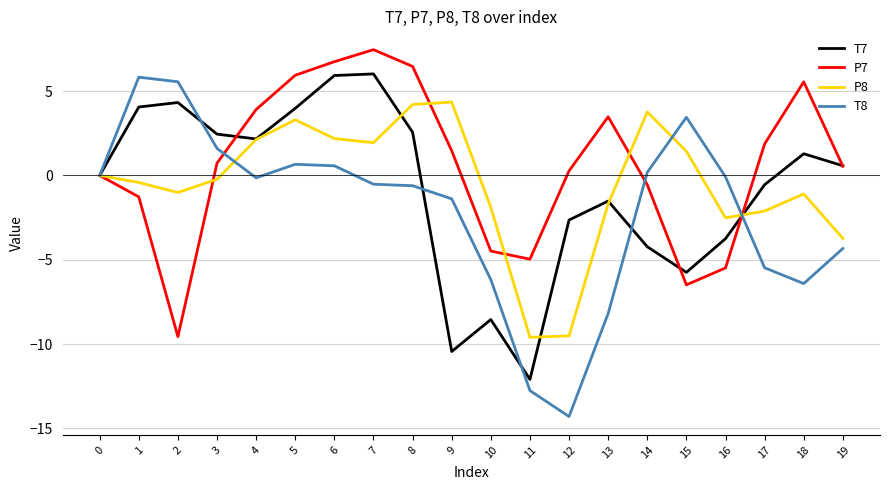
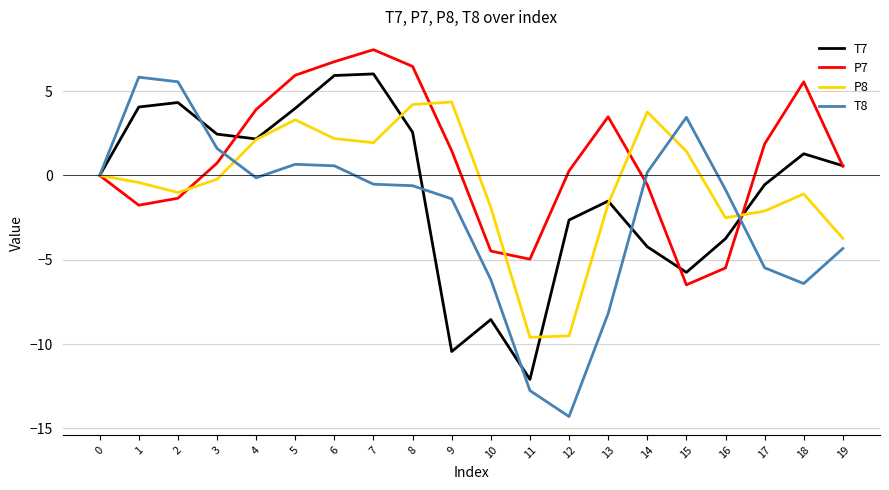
  {
    "T7": {
      "1": 4.1,
      "2": 4.3,
      "3": 2.4,
      "5": 4.0,
      "6": 5.9,
      "7": 6.0,
      "8": 2.6,
      "9": -10.4,
      "10": -8.5,
      "11": -12.1,
      "12": -2.6,
      "13": -1.5,
      "14": -4.2,
      "15": -5.7,
      "16": -3.7,
      "17": -0.6,
      "18": 1.3
    },
    "P7": {
-     "1": -1.3,
-     "2": -9.6,
+     "1": -1.8,
+     "2": -1.4,
      "3": 0.7,
      "4": 3.9,
      "5": 5.9,
      "6": 6.7,
      "7": 7.5,
      "8": 6.5,
      "9": 1.5,
      "10": -4.5,
      "11": -5.0,
      "12": 0.3,
      "13": 3.5,
      "14": -0.6,
      "15": -6.5,
      "16": -5.5,
      "17": 1.9,
      "18": 5.5
    },
    "P8": {
      "1": -0.4,
      "2": -1.0,
      "3": -0.2,
      "5": 3.3,
      "6": 2.2,
      "7": 1.9,
      "8": 4.2,
      "9": 4.4,
      "10": -1.9,
      "11": -9.6,
      "12": -9.5,
      "13": -1.7,
      "14": 3.8,
      "15": 1.4,
      "16": -2.5,
      "17": -2.1,
      "18": -1.1,
      "19": -3.7
    },
    "T8": {
      "1": 5.8,
      "2": 5.6,
      "3": 1.6,
      "4": -0.1,
      "5": 0.7,
      "6": 0.6,
      "7": -0.5,
      "8": -0.6,
      "9": -1.4,
      "10": -6.2,
      "11": -12.8,
      "12": -14.3,
      "13": -8.2,
      "14": 0.2,
      "15": 3.4,
-     "16": -0.1,
+     "16": -0.8,
      "17": -5.5,
      "18": -6.4,
      "19": -4.3
    }
  }
